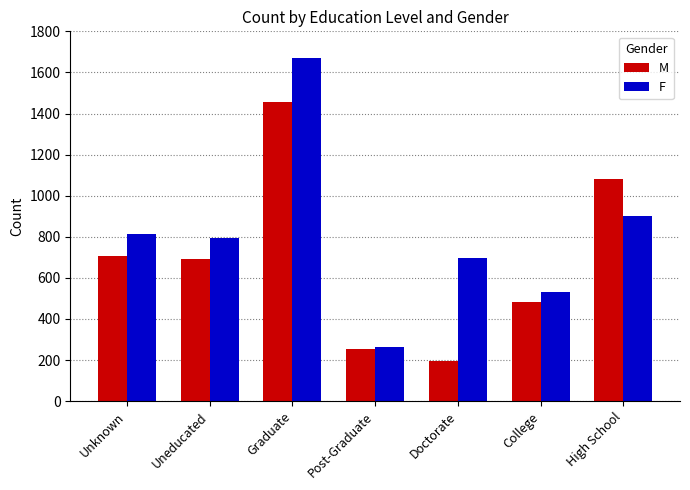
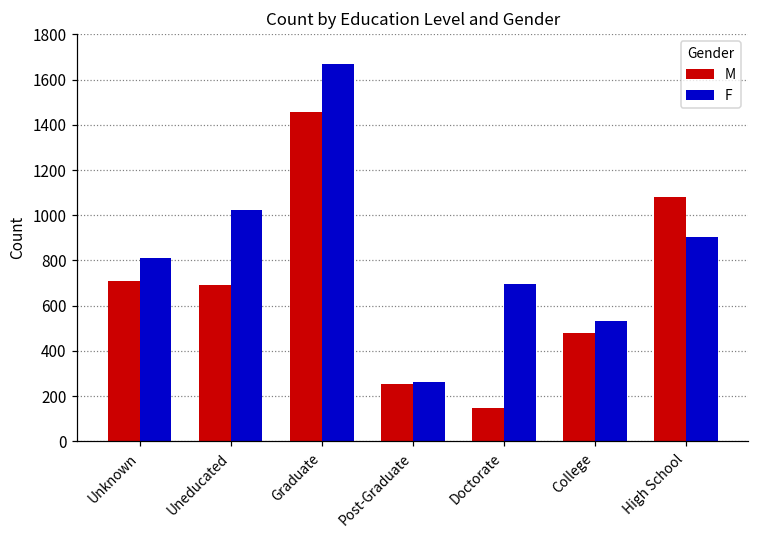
  {
    "M": {
      "Unknown": 710,
      "Uneducated": 690,
      "Graduate": 1460,
      "Post-Graduate": 250,
-     "Doctorate": 190,
+     "Doctorate": 150,
      "College": 480,
      "High School": 1080
    },
    "F": {
      "Unknown": 810,
-     "Uneducated": 800,
+     "Uneducated": 1020,
      "Graduate": 1670,
      "Post-Graduate": 260,
      "Doctorate": 700,
      "College": 530,
      "High School": 900
    }
  }
